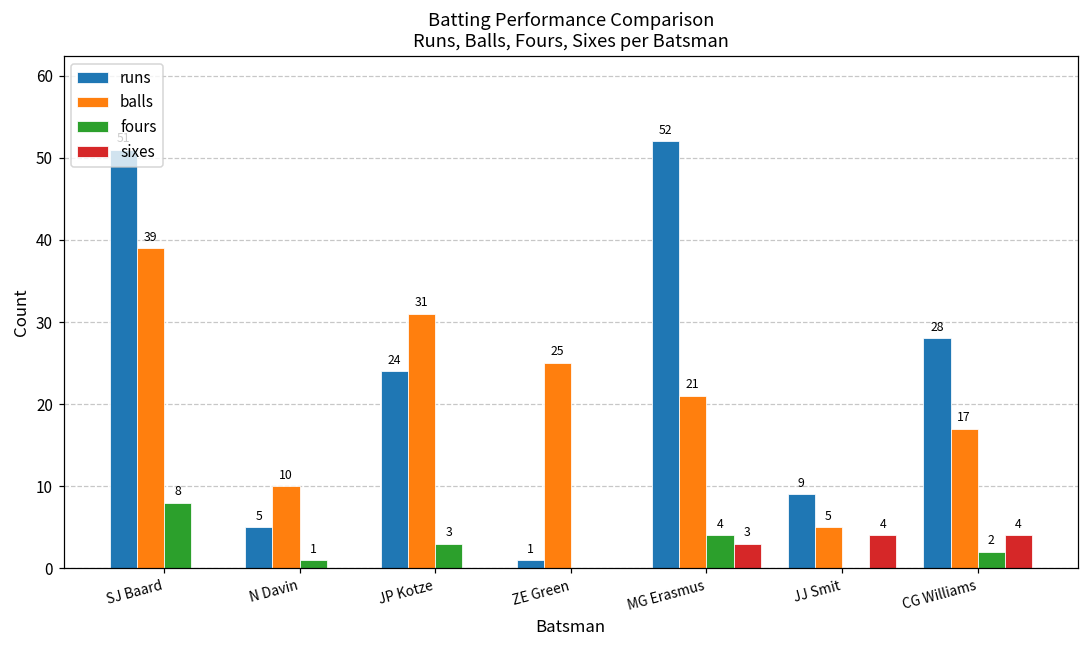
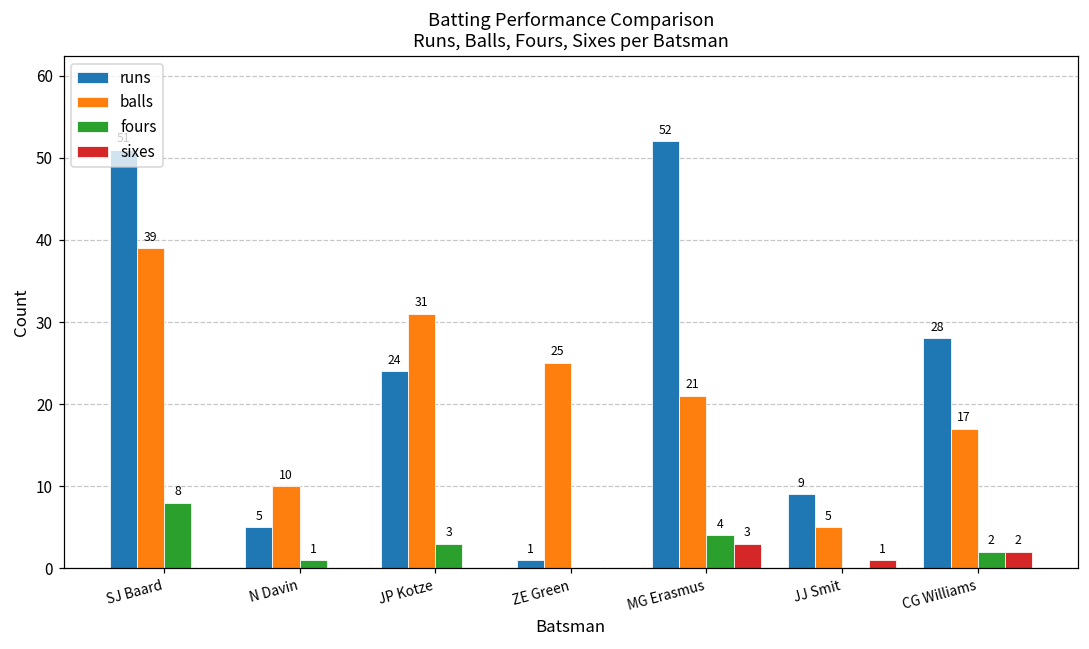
  {
    "runs": {
      "N Davin": 5,
      "JP Kotze": 24,
      "ZE Green": 1,
      "MG Erasmus": 52,
      "JJ Smit": 9,
      "CG Williams": 28
    },
    "balls": {
      "SJ Baard": 39,
      "N Davin": 10,
      "JP Kotze": 31,
      "ZE Green": 25,
      "MG Erasmus": 21,
      "JJ Smit": 5,
      "CG Williams": 17
    },
    "fours": {
      "SJ Baard": 8,
      "N Davin": 1,
      "JP Kotze": 3,
      "MG Erasmus": 4,
      "CG Williams": 2
    },
    "sixes": {
      "MG Erasmus": 3,
-     "JJ Smit": 4,
-     "CG Williams": 4
+     "JJ Smit": 1,
+     "CG Williams": 2
    }
  }
